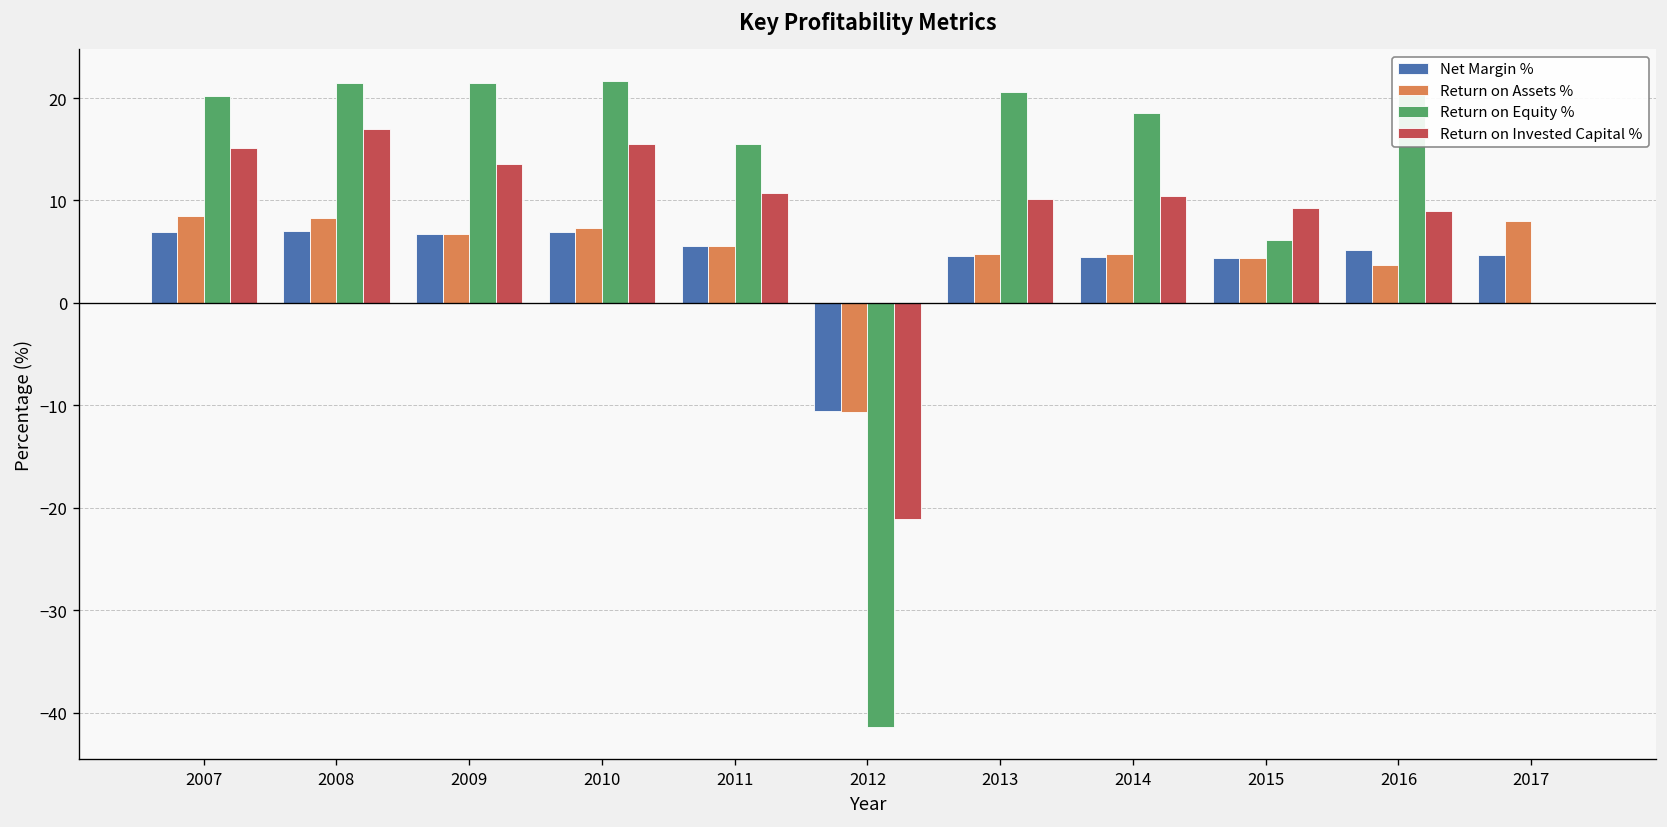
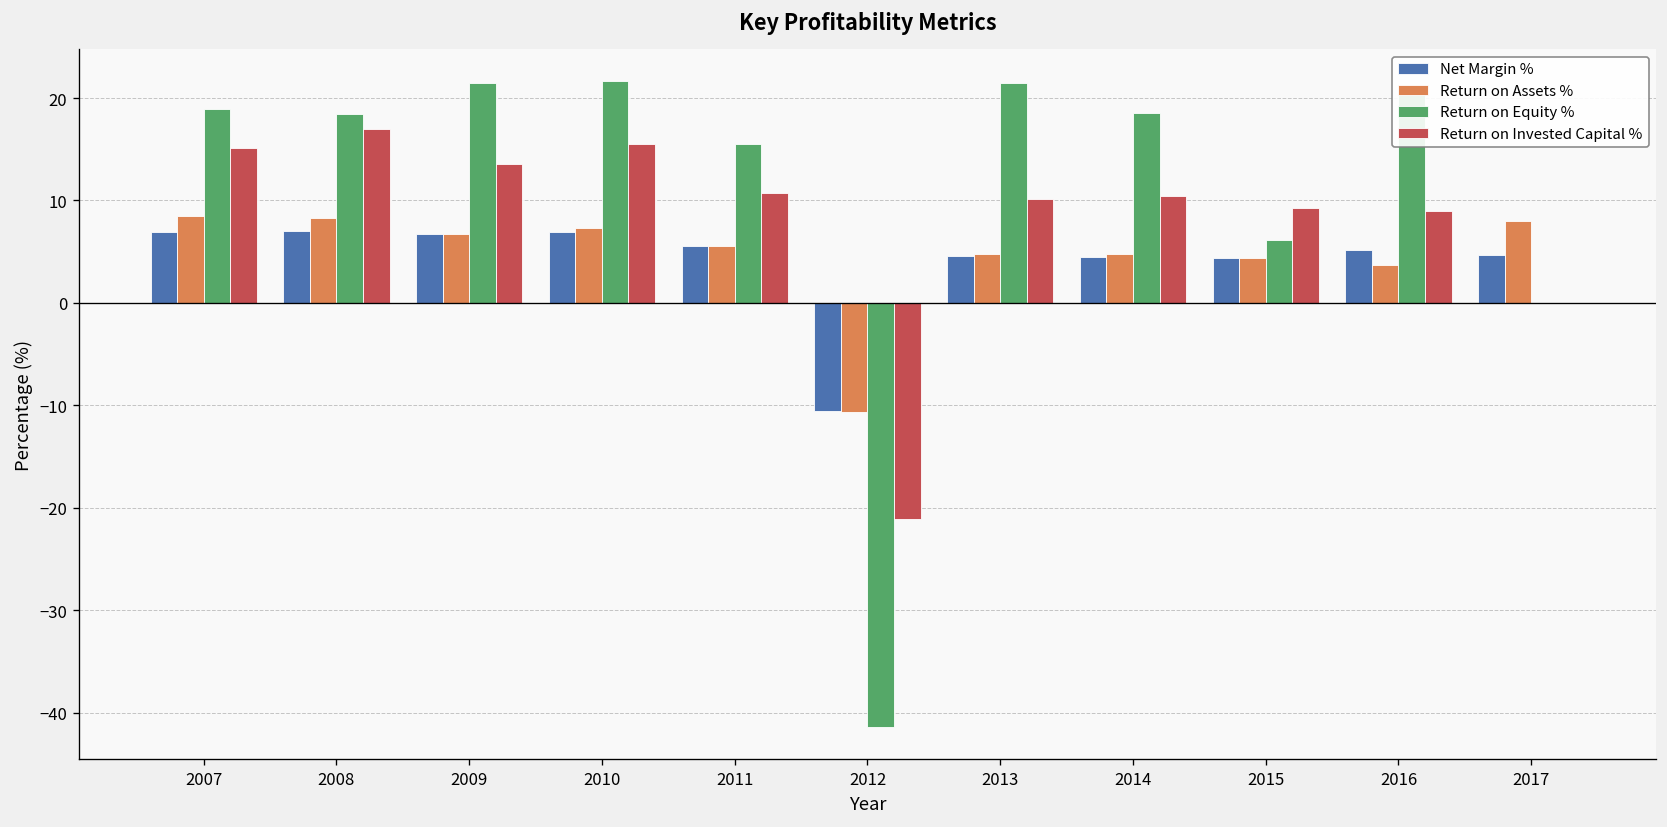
  {
    "Net Margin %": {
      "2007": 7,
      "2008": 7,
      "2009": 7,
      "2010": 7,
      "2011": 6,
      "2012": -11,
      "2013": 5,
      "2014": 5,
      "2015": 4,
      "2016": 5,
      "2017": 5
    },
    "Return on Equity %": {
-     "2007": 20,
-     "2008": 22,
+     "2007": 19,
+     "2008": 18,
      "2009": 22,
      "2010": 22,
      "2011": 15,
      "2012": -41,
-     "2013": 21,
+     "2013": 22,
      "2014": 19,
      "2015": 6,
      "2017": 0
    }
  }
